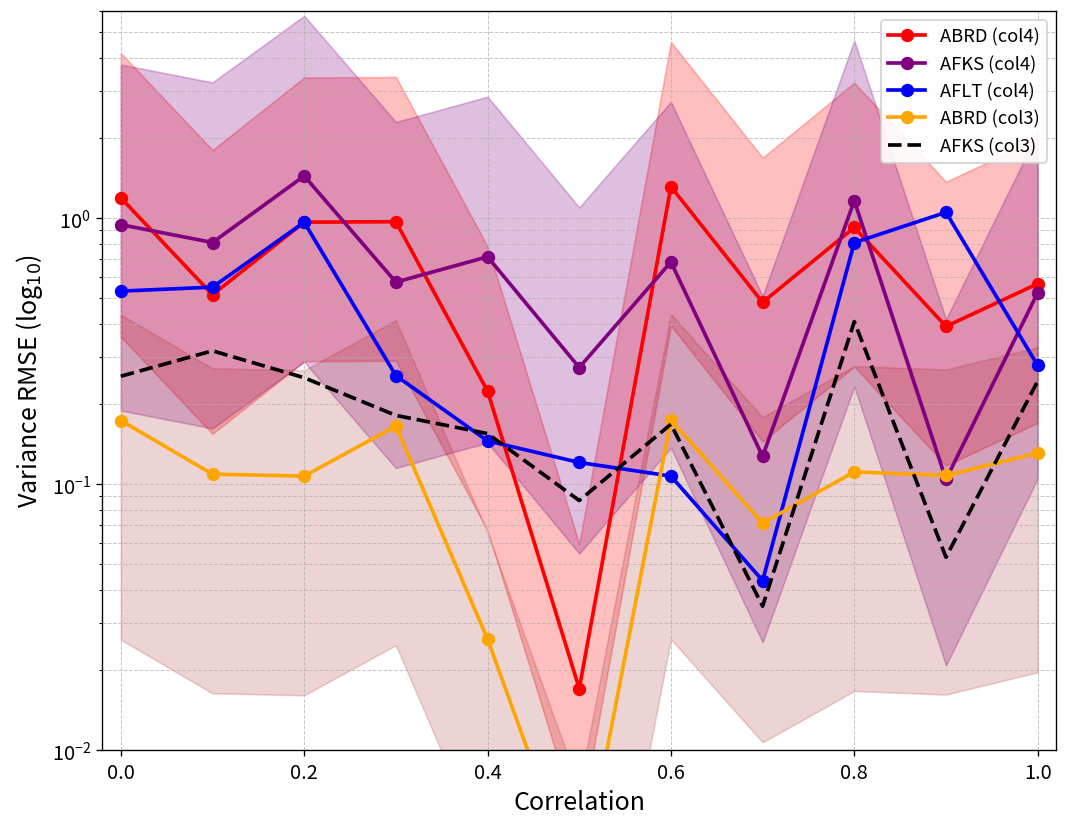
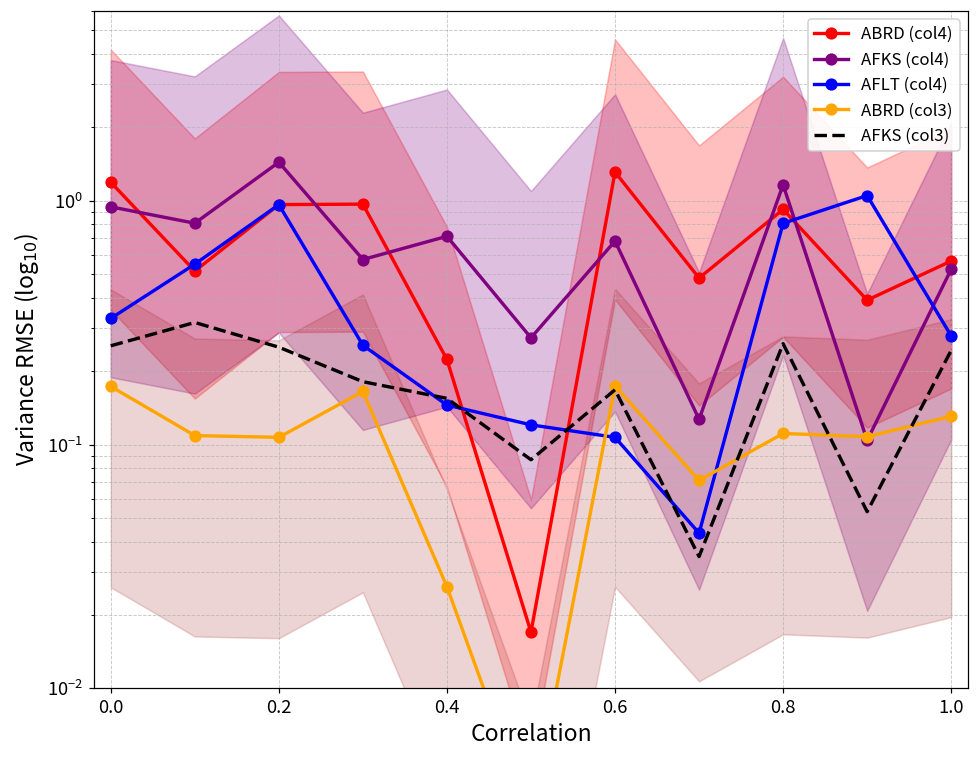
  {
    "AFLT (col4)": {
-     "0.0": 0.53,
+     "0.0": 0.33,
      "0.4": 0.15,
      "0.6": 0.11,
      "0.8": 0.81,
      "1.0": 0.28
    },
    "ABRD (col3)": {
      "0.0": 0.17,
      "0.2": 0.11,
      "0.4": 0.026,
      "0.6": 0.17,
      "0.8": 0.11,
      "1.0": 0.13
    },
    "AFKS (col3)": {
      "0.0": 0.25,
      "0.2": 0.25,
      "0.4": 0.15,
      "0.6": 0.17,
-     "0.8": 0.41,
+     "0.8": 0.26,
      "1.0": 0.24
    }
  }
